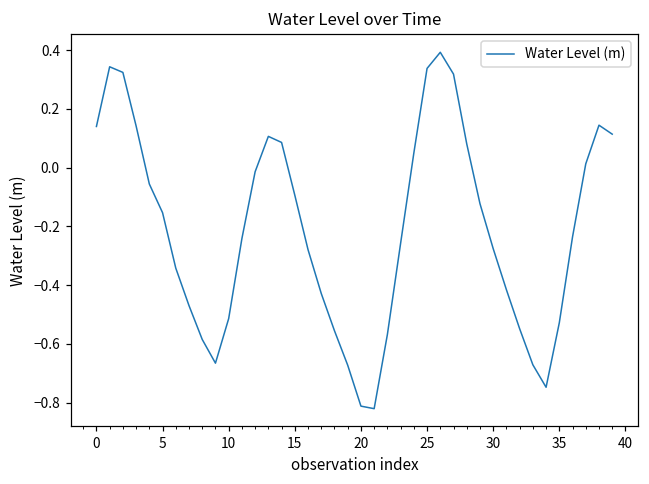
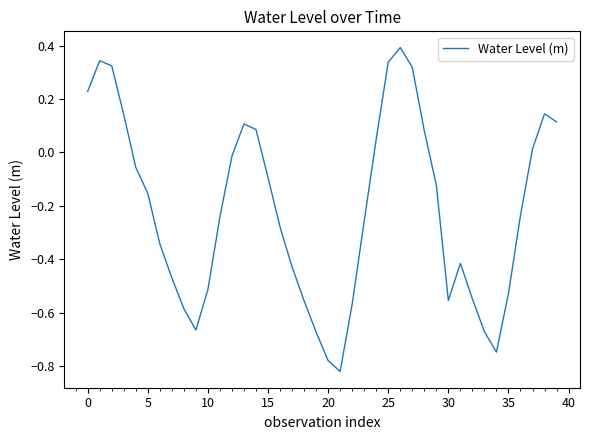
  {
-   "0": 0.14,
+   "0": 0.23,
    "5": -0.15,
    "10": -0.51,
    "15": -0.09,
-   "20": -0.81,
+   "20": -0.78,
    "25": 0.34,
-   "30": -0.28,
+   "30": -0.55,
    "35": -0.53
  }
